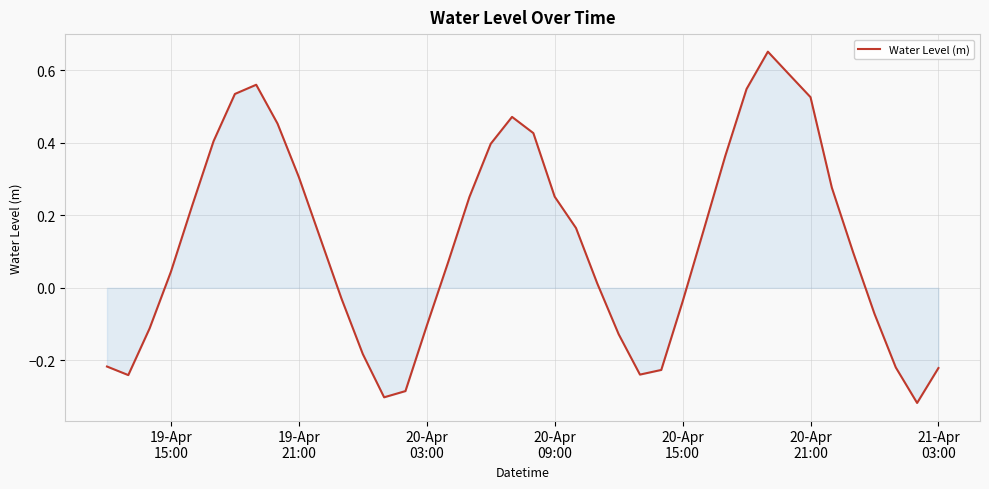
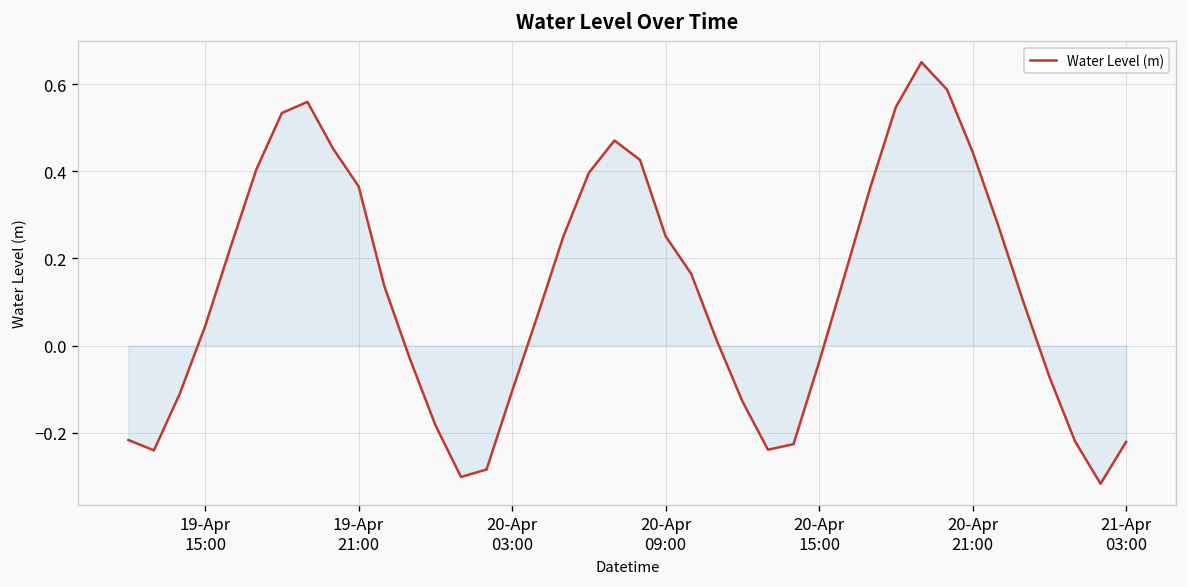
  {
    "Water Level (m)": {
-     "19-Apr 21:00": 0.31,
+     "19-Apr 21:00": 0.37,
      "20-Apr 03:00": -0.10,
      "20-Apr 15:00": -0.04,
-     "20-Apr 21:00": 0.53,
+     "20-Apr 21:00": 0.44,
      "21-Apr 03:00": -0.22
    }
  }
